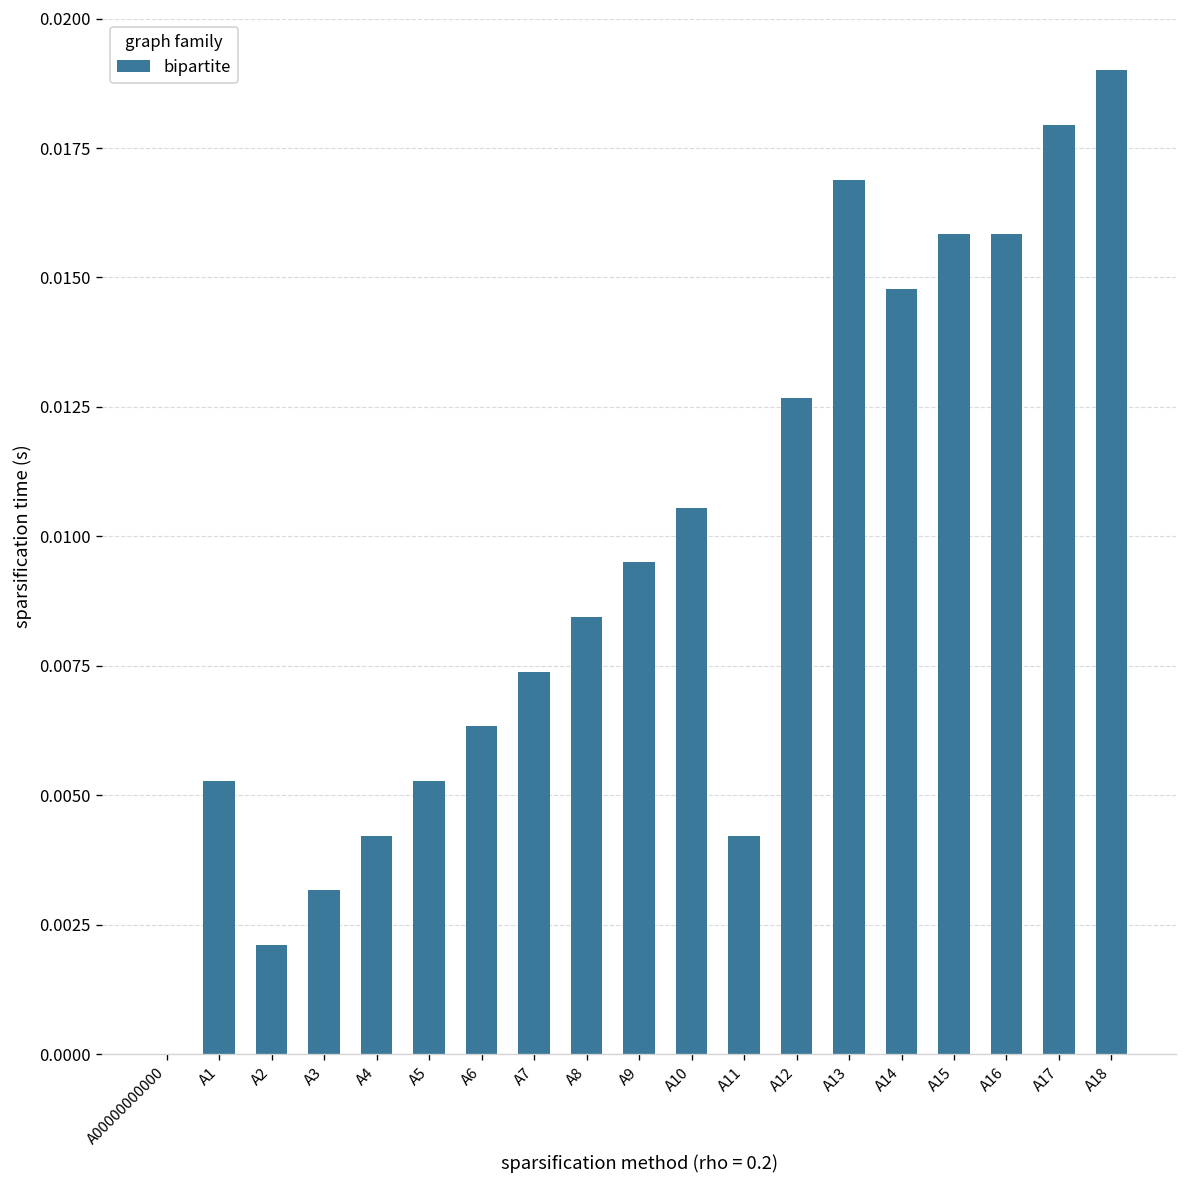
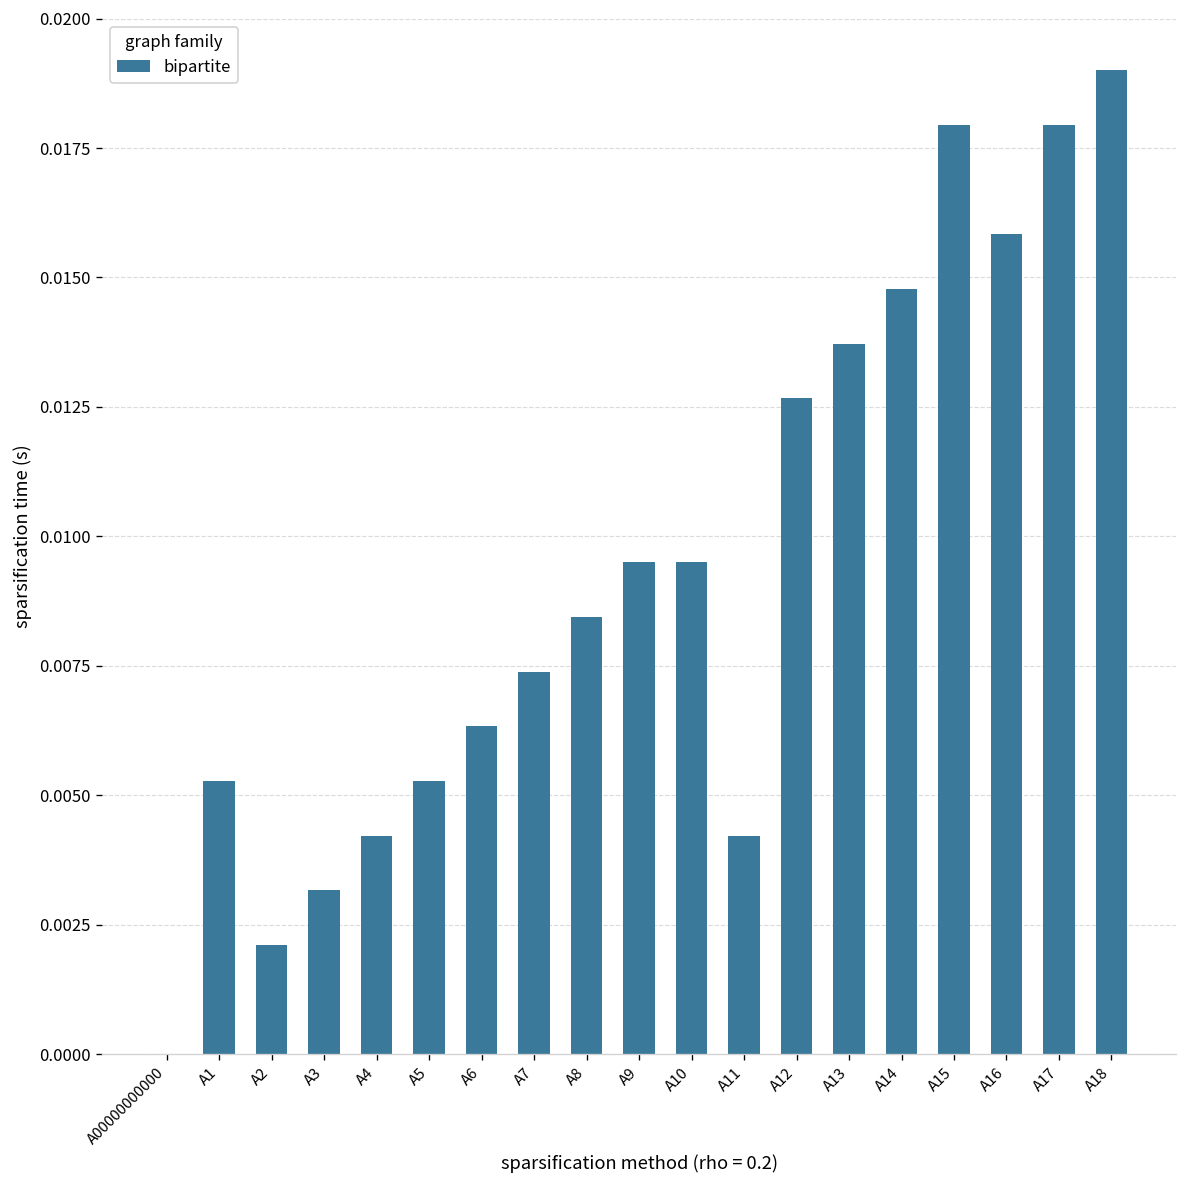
  {
    "A00000000000": 0.0000,
    "A1": 0.0053,
    "A2": 0.0021,
    "A3": 0.0032,
    "A4": 0.0042,
    "A5": 0.0053,
    "A6": 0.0063,
    "A7": 0.0074,
    "A8": 0.0084,
    "A9": 0.0095,
-   "A10": 0.0106,
+   "A10": 0.0095,
    "A11": 0.0042,
    "A12": 0.0127,
-   "A13": 0.0169,
+   "A13": 0.0137,
    "A14": 0.0148,
-   "A15": 0.0158,
+   "A15": 0.0179,
    "A16": 0.0158,
    "A17": 0.0179,
    "A18": 0.0190
  }
